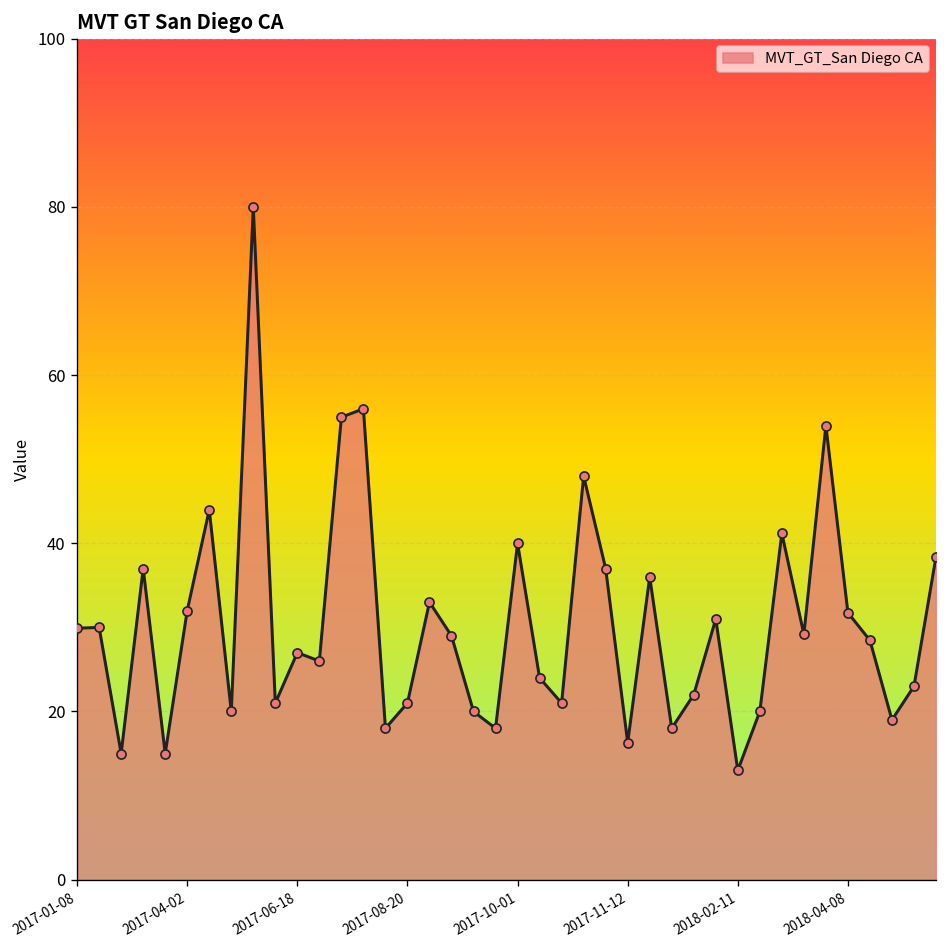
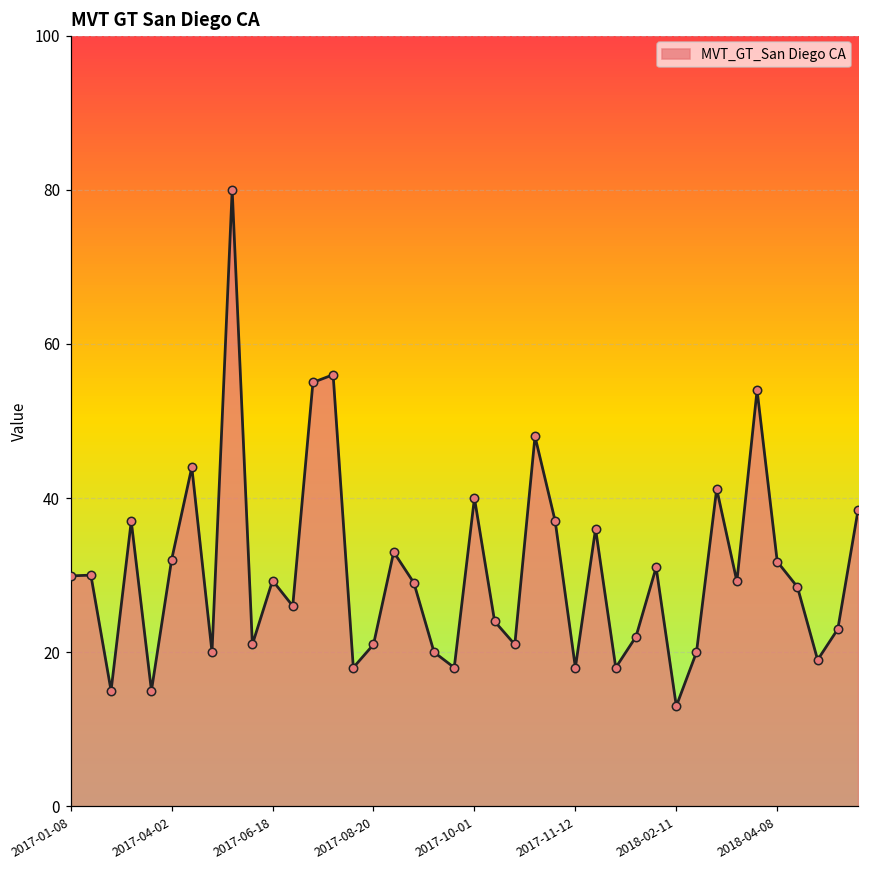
  {
    "2017-01-08": 30,
    "2017-04-02": 32,
-   "2017-06-18": 27,
+   "2017-06-18": 29,
    "2017-08-20": 21,
    "2017-10-01": 40,
-   "2017-11-12": 16,
+   "2017-11-12": 18,
    "2018-02-11": 13,
    "2018-04-08": 32
  }
